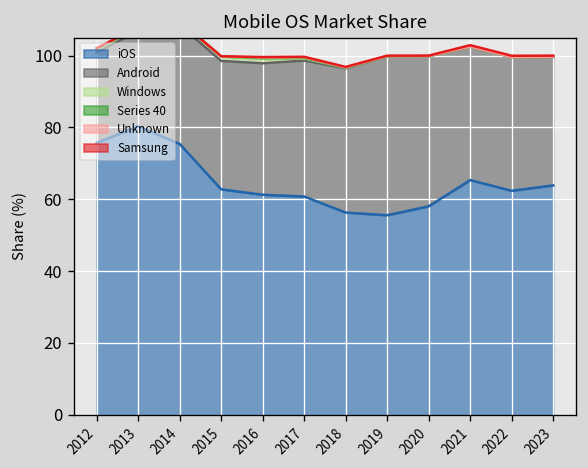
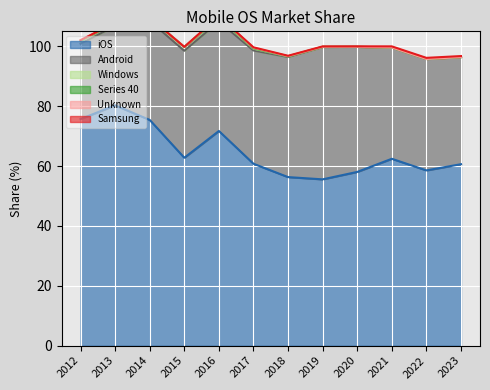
  {
    "iOS": {
      "2014": 75,
      "2015": 63,
-     "2016": 61,
+     "2016": 72,
      "2017": 61,
      "2018": 56,
      "2019": 56,
      "2020": 58,
-     "2021": 65,
-     "2022": 62,
-     "2023": 64
+     "2021": 62,
+     "2022": 59,
+     "2023": 61
    },
    "Android": {
      "2015": 36
    }
  }
